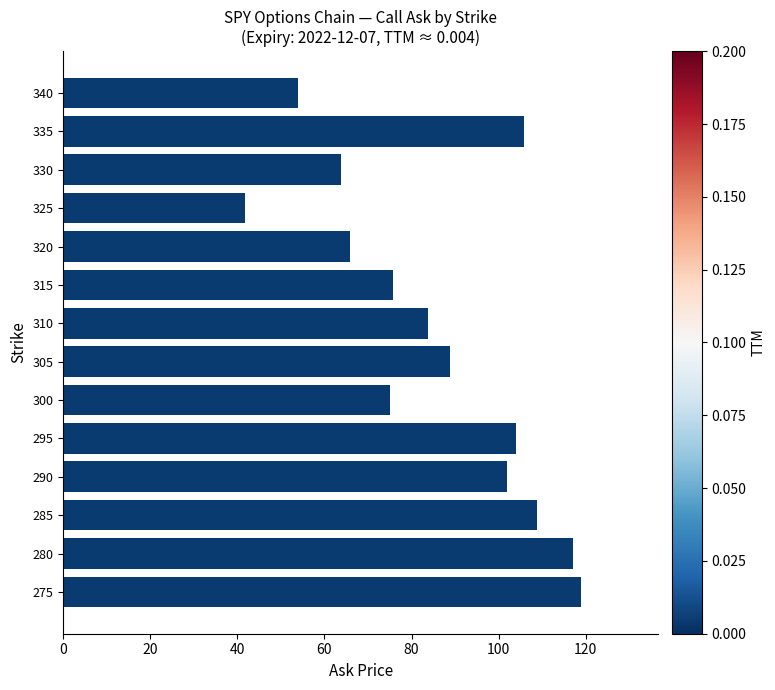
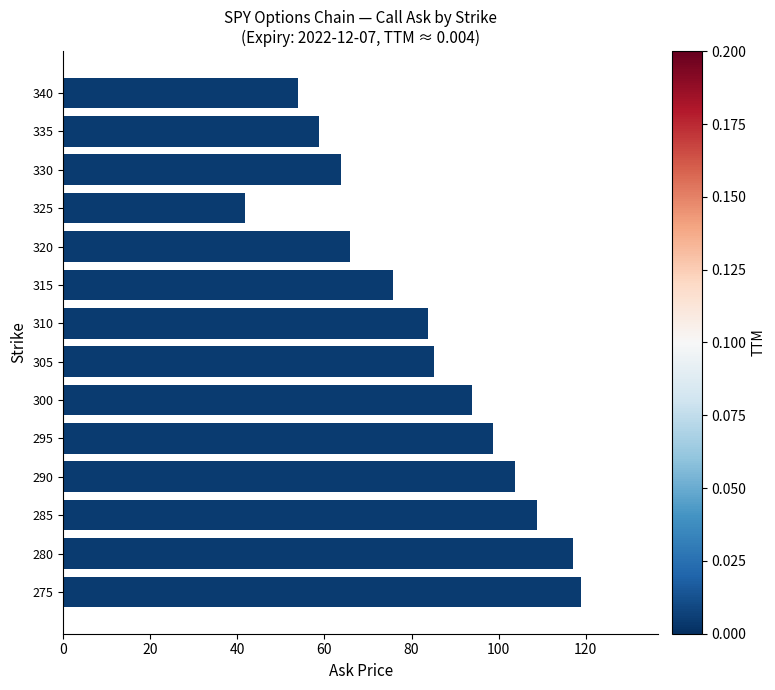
  {
    "340": 54,
-   "335": 106,
+   "335": 59,
    "330": 64,
    "325": 42,
    "320": 66,
    "315": 76,
    "310": 84,
-   "305": 89,
-   "300": 75,
-   "295": 104,
-   "290": 102,
+   "305": 85,
+   "300": 94,
+   "295": 99,
+   "290": 104,
    "285": 109,
    "280": 117,
    "275": 119
  }
